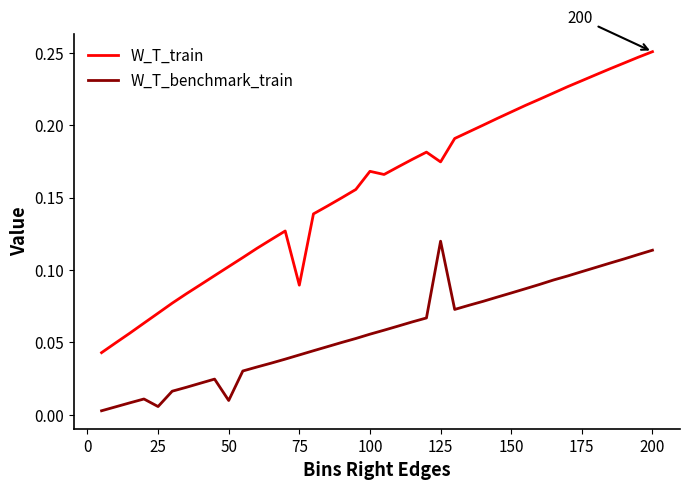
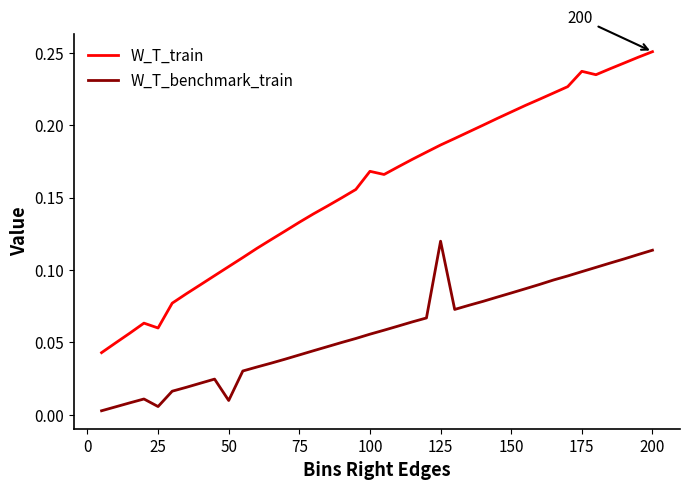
  {
    "W_T_train": {
-     "25": 0.070,
+     "25": 0.060,
      "50": 0.102,
-     "75": 0.090,
+     "75": 0.133,
      "100": 0.168,
-     "125": 0.175,
+     "125": 0.186,
      "150": 0.209,
-     "175": 0.231
+     "175": 0.237
    },
    "W_T_benchmark_train": {
      "25": 0.006,
      "50": 0.010,
      "75": 0.041,
      "100": 0.056,
      "125": 0.120,
      "150": 0.084,
      "175": 0.099,
      "200": 0.114
    }
  }
